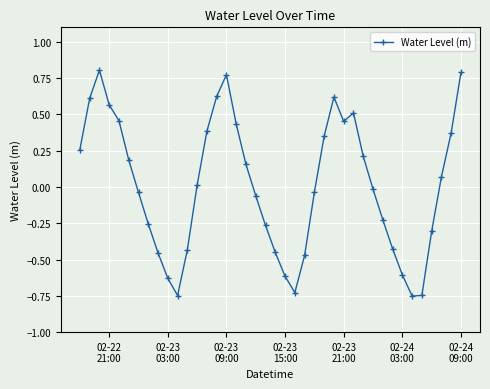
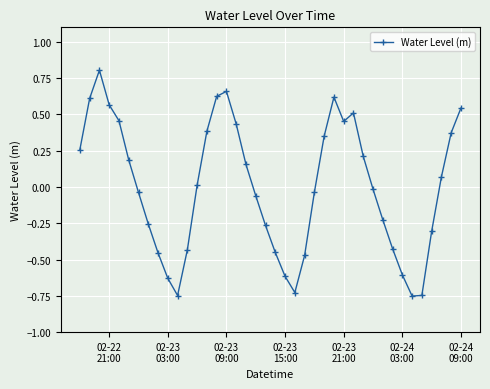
  {
    "02-22 21:00": 0.57,
    "02-23 03:00": -0.63,
-   "02-23 09:00": 0.77,
+   "02-23 09:00": 0.66,
    "02-23 15:00": -0.62,
    "02-23 21:00": 0.45,
    "02-24 03:00": -0.60,
-   "02-24 09:00": 0.79
+   "02-24 09:00": 0.54
  }
